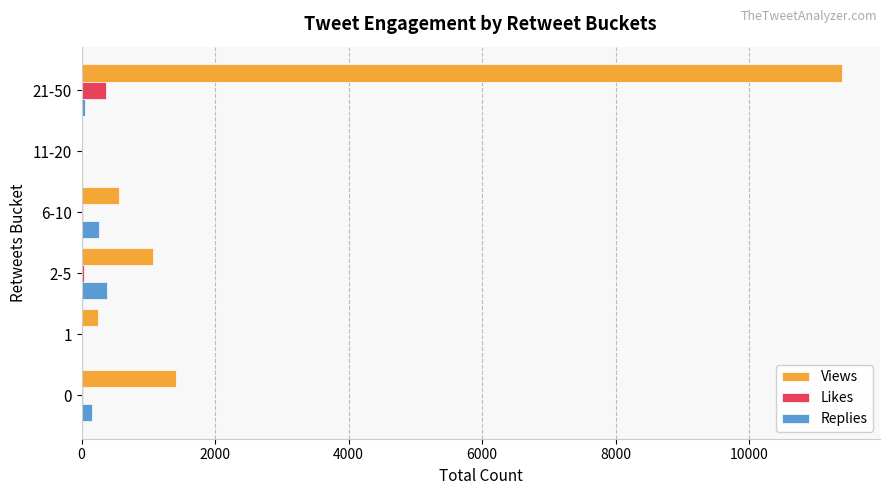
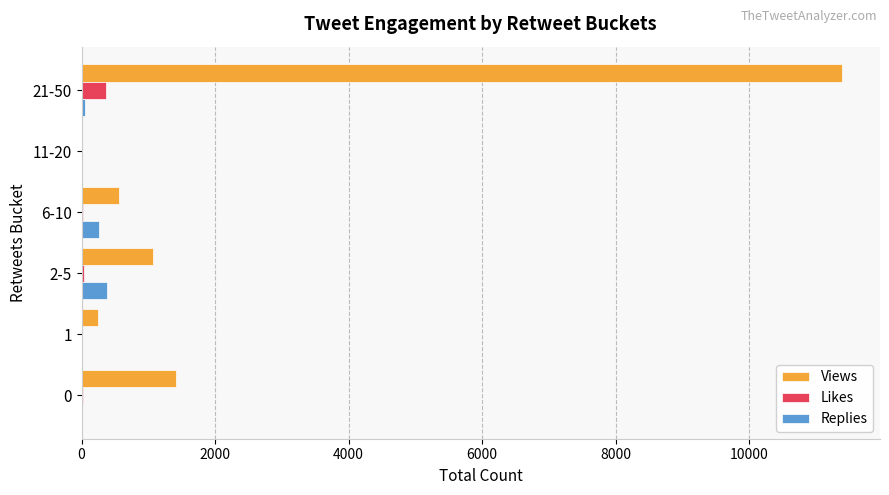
  {
    "Views": {
      "21-50": 11400,
      "11-20": 0,
      "6-10": 600,
      "2-5": 1100,
      "1": 300,
      "0": 1400
    },
    "Likes": {
      "21-50": 400,
      "11-20": 0,
      "2-5": 0
    },
    "Replies": {
      "21-50": 100,
      "11-20": 0,
      "6-10": 300,
      "2-5": 400,
      "1": 0,
-     "0": 200
+     "0": 0
    }
  }
